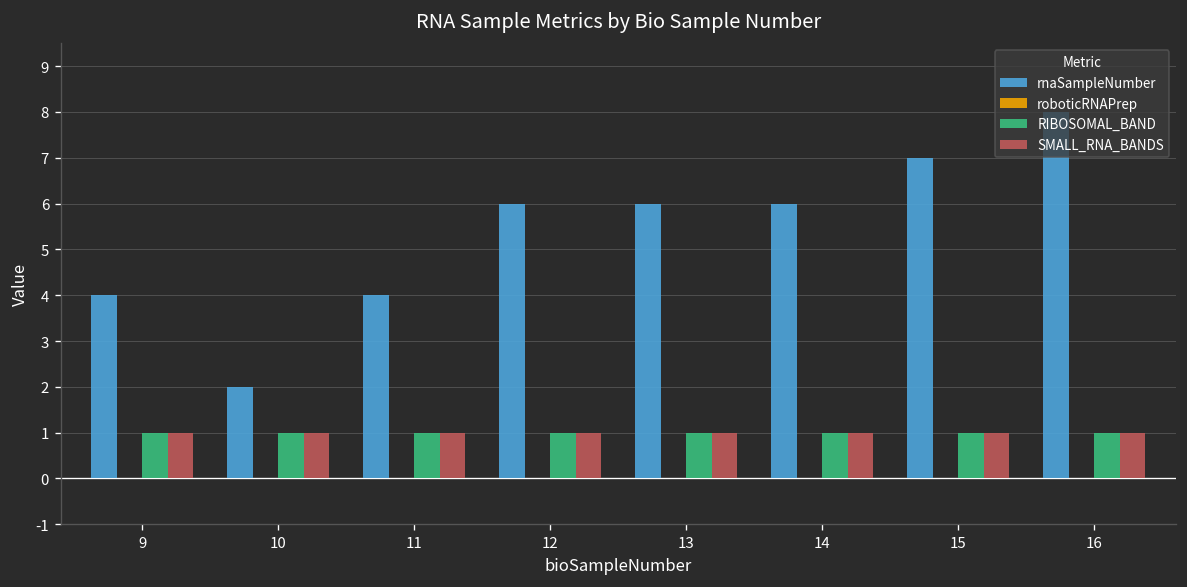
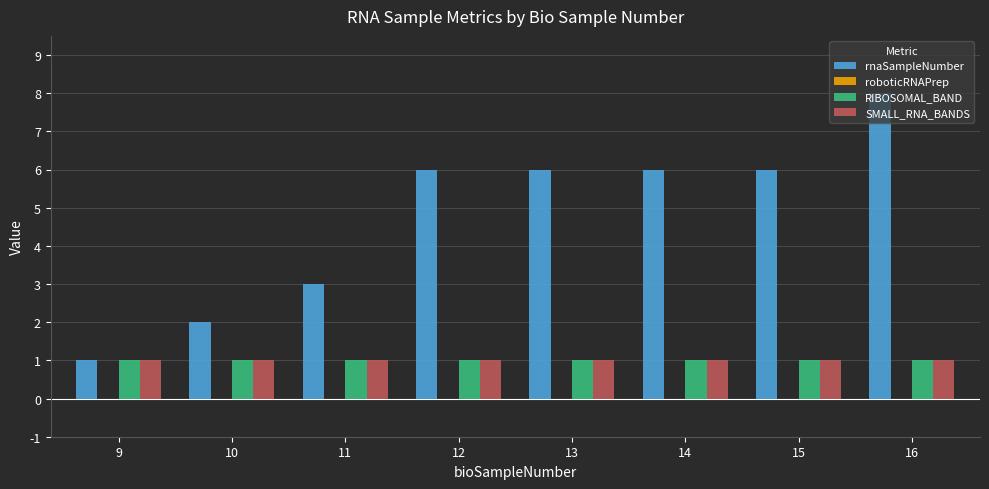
  {
    "rnaSampleNumber": {
-     "9": 4,
+     "9": 1,
      "10": 2,
-     "11": 4,
+     "11": 3,
      "12": 6,
      "13": 6,
      "14": 6,
-     "15": 7
+     "15": 6
    },
    "roboticRNAPrep": {
      "9": 0,
      "10": 0,
      "11": 0,
      "12": 0,
      "13": 0,
      "14": 0,
      "15": 0,
      "16": 0
    },
    "RIBOSOMAL_BAND": {
      "9": 1,
      "10": 1,
      "11": 1,
      "12": 1,
      "13": 1,
      "14": 1,
      "15": 1,
      "16": 1
    },
    "SMALL_RNA_BANDS": {
      "9": 1,
      "10": 1,
      "11": 1,
      "12": 1,
      "13": 1,
      "14": 1,
      "15": 1,
      "16": 1
    }
  }
